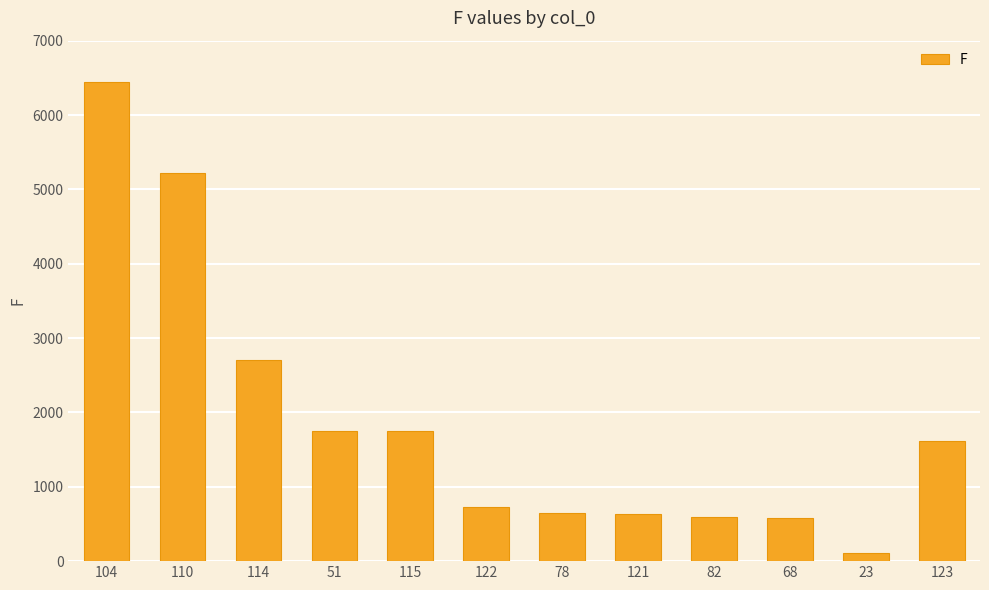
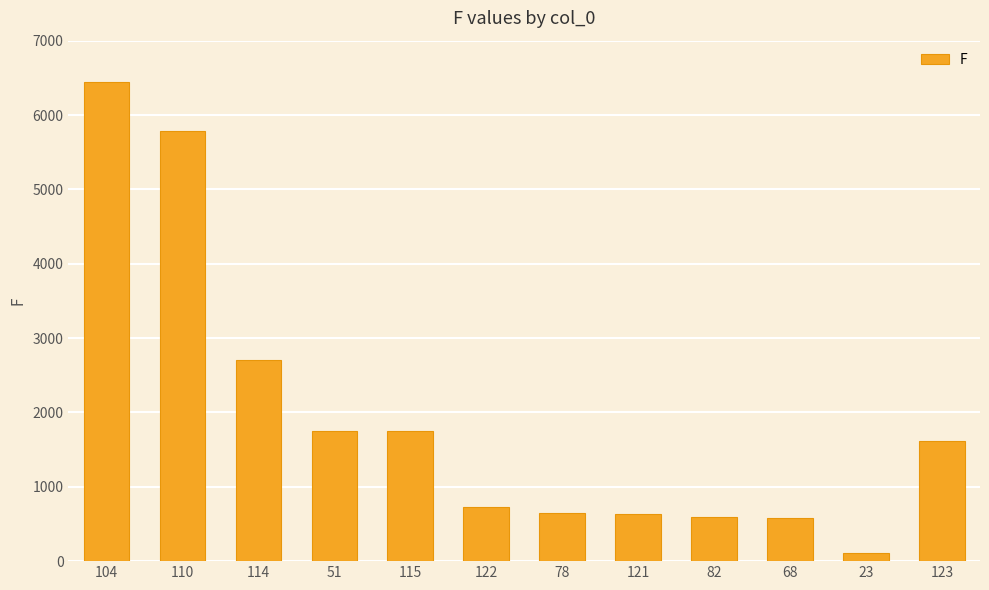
  {
    "104": 6400,
-   "110": 5200,
+   "110": 5800,
    "114": 2700,
    "51": 1800,
    "115": 1800,
    "122": 700,
    "78": 600,
    "121": 600,
    "82": 600,
    "68": 600,
    "23": 100,
    "123": 1600
  }
